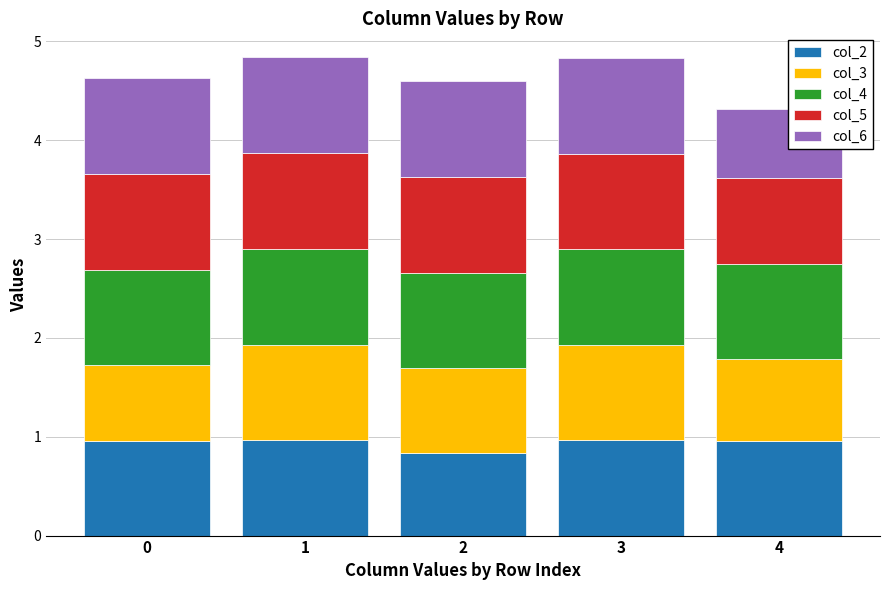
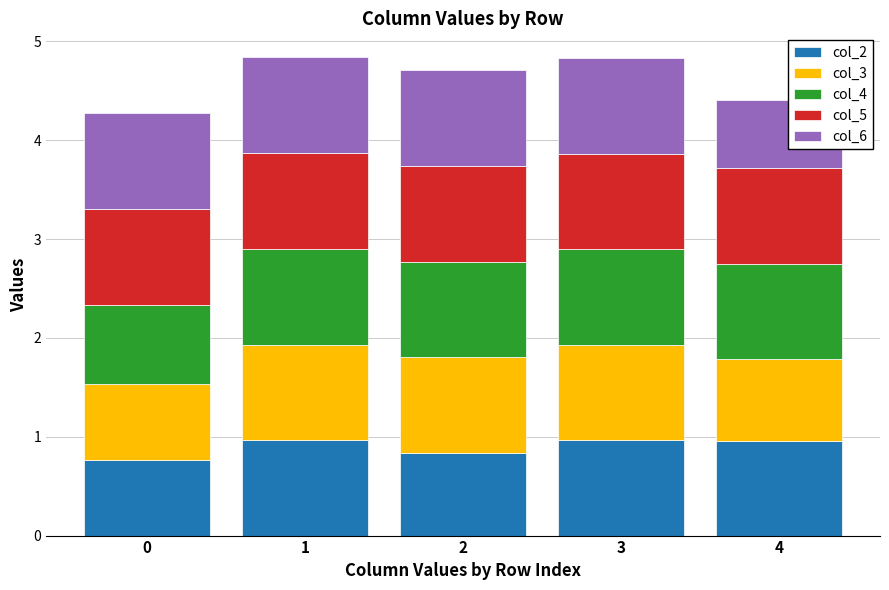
  {
    "col_2": {
-     "0": 1.0,
+     "0": 0.8,
      "1": 1.0,
      "2": 0.8,
      "3": 1.0,
      "4": 1.0
    },
    "col_3": {
      "0": 0.8,
      "1": 1.0,
-     "2": 0.9,
+     "2": 1.0,
      "3": 1.0,
      "4": 0.8
    },
    "col_4": {
-     "0": 1.0,
+     "0": 0.8,
      "1": 1.0,
      "2": 1.0,
      "3": 1.0,
      "4": 1.0
    },
    "col_5": {
      "0": 1.0,
      "1": 1.0,
      "2": 1.0,
      "3": 1.0,
-     "4": 0.9
+     "4": 1.0
    },
    "col_6": {
      "0": 1.0,
      "1": 1.0,
      "2": 1.0,
      "3": 1.0,
      "4": 0.7
    }
  }
